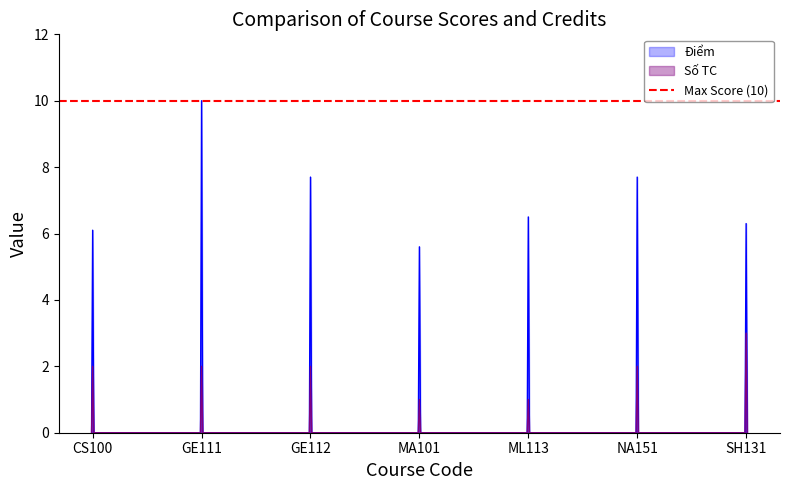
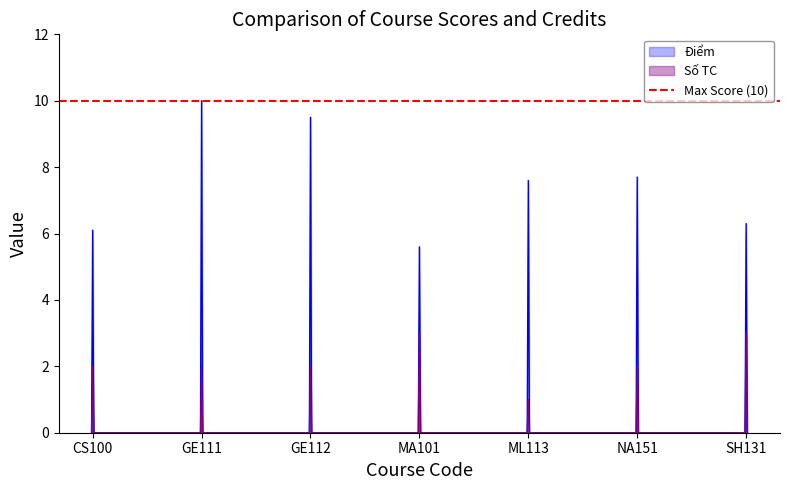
  {
    "Điểm": {
      "CS100": 6.1,
      "GE111": 10.0,
-     "GE112": 7.7,
+     "GE112": 9.5,
      "MA101": 5.6,
-     "ML113": 6.5,
+     "ML113": 7.6,
      "NA151": 7.7,
      "SH131": 6.3
    },
    "Số TC": {
      "CS100": 2,
      "GE111": 2,
      "GE112": 2,
-     "MA101": 1,
+     "MA101": 3,
      "ML113": 1,
      "NA151": 2,
      "SH131": 3
    }
  }
